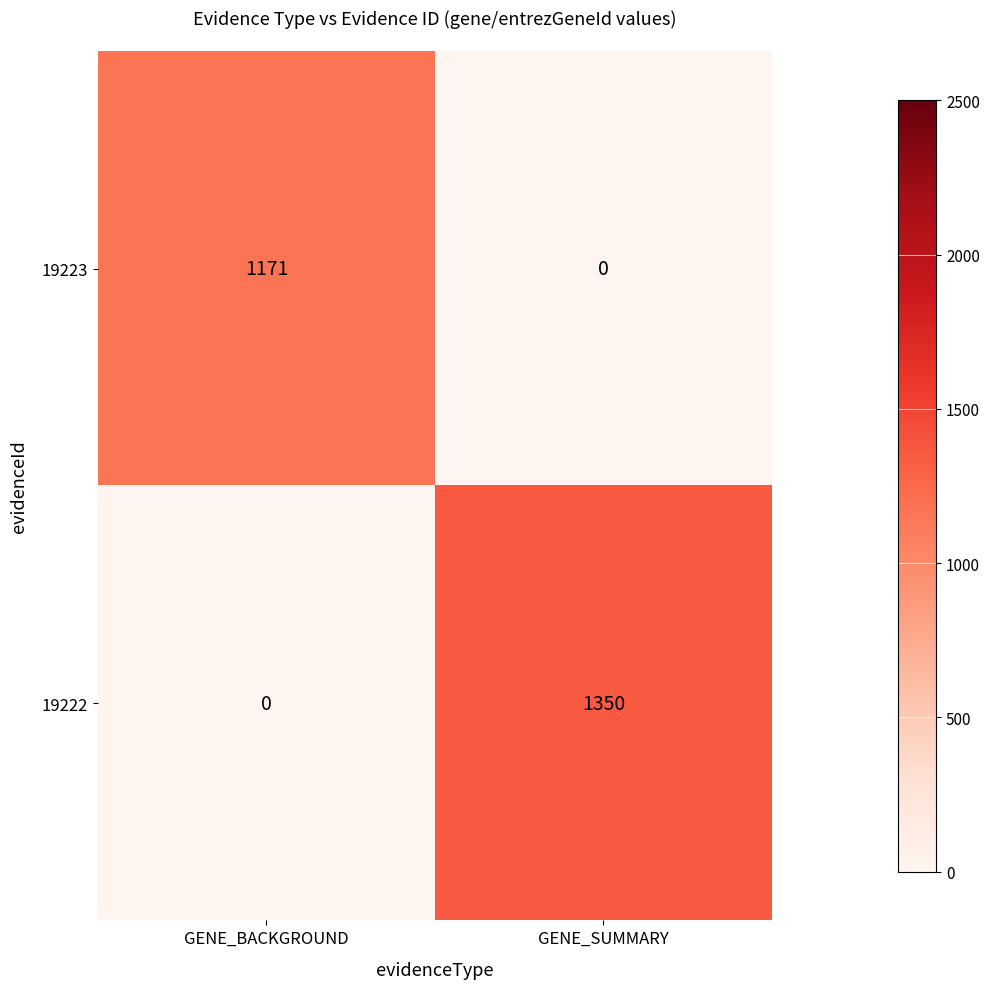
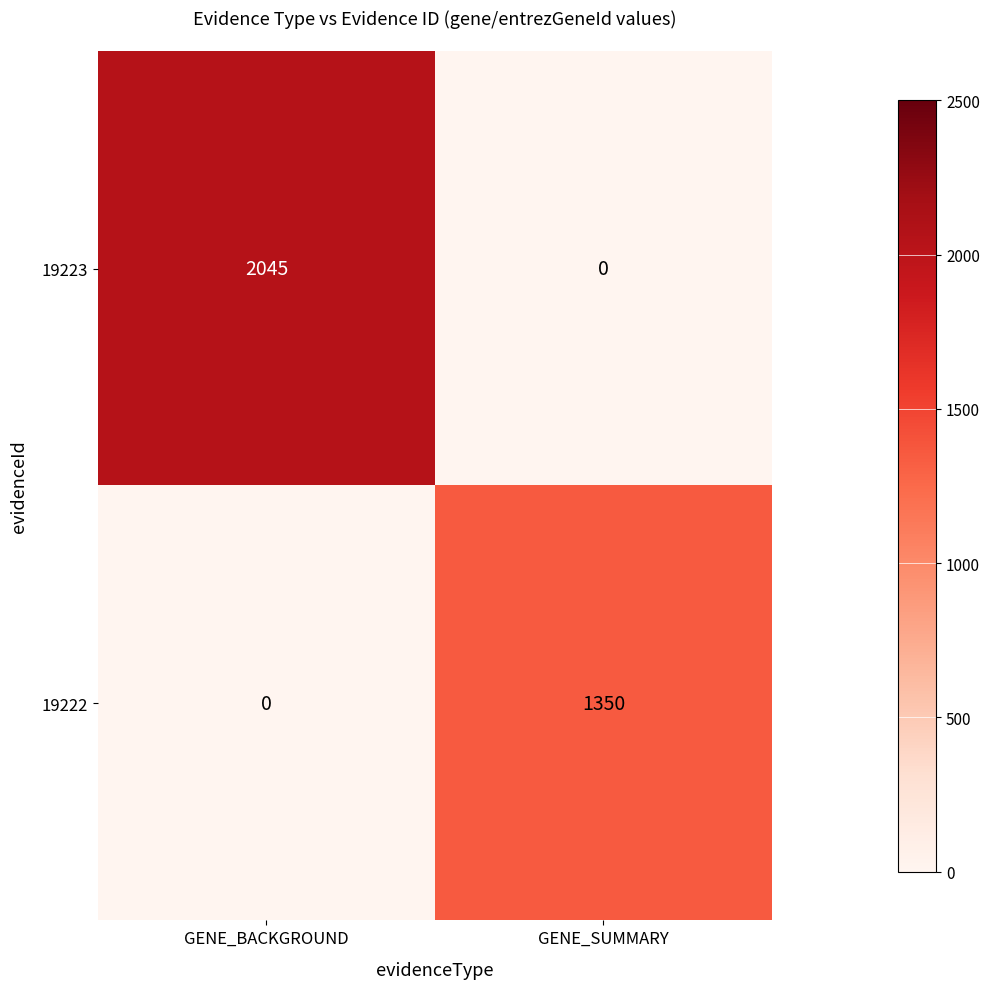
  {
    "19223": {
-     "GENE_BACKGROUND": 1171,
+     "GENE_BACKGROUND": 2045,
      "GENE_SUMMARY": 0
    },
    "19222": {
      "GENE_BACKGROUND": 0,
      "GENE_SUMMARY": 1350
    }
  }
